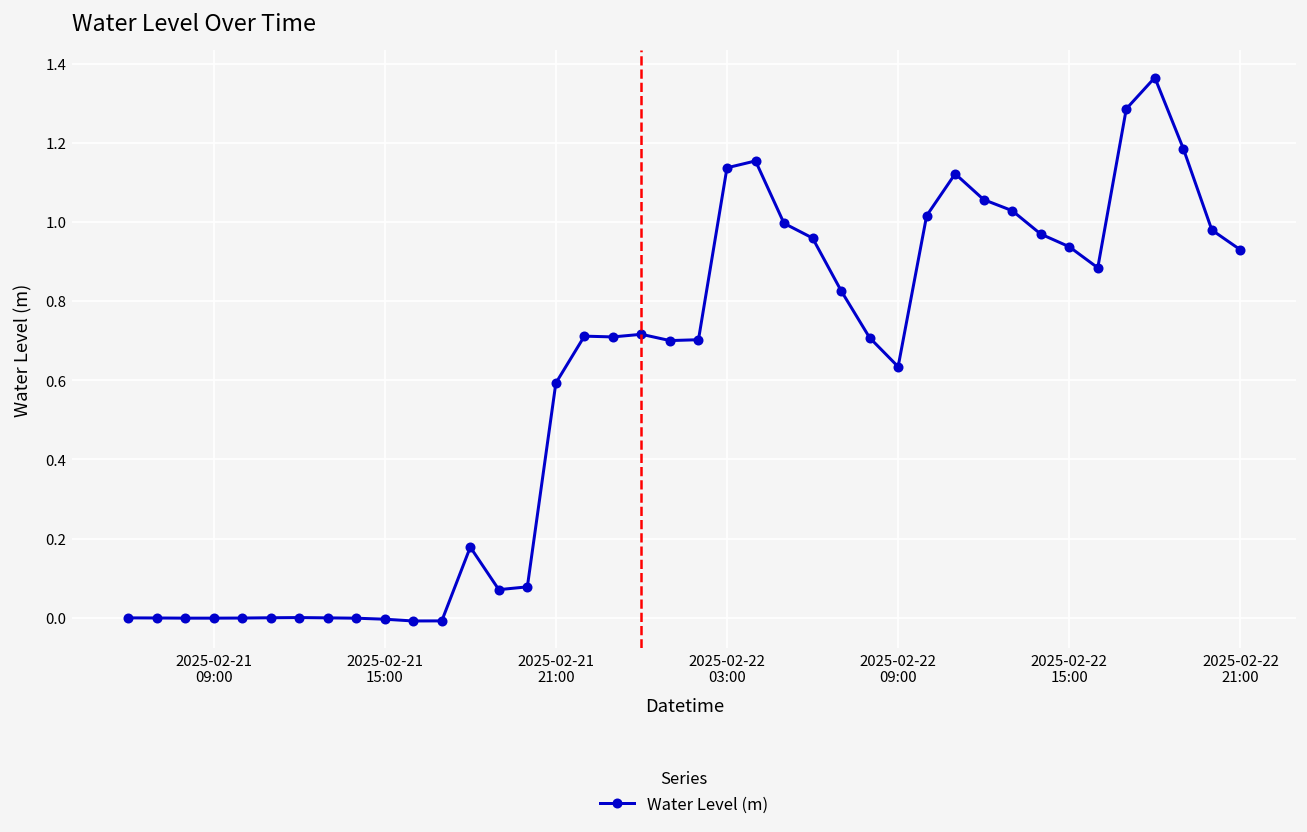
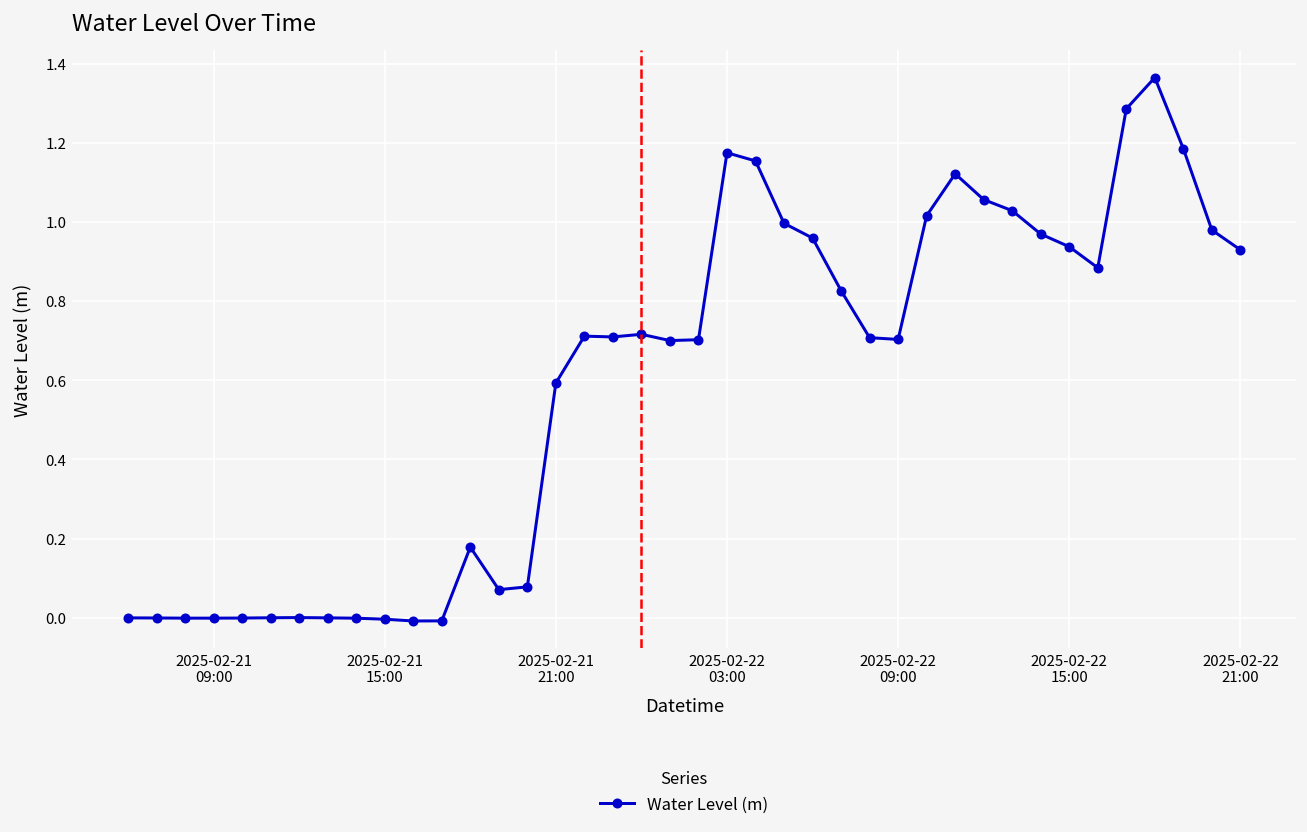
  {
    "2025-02-21 09:00": 0.00,
    "2025-02-21 15:00": 0.00,
    "2025-02-21 21:00": 0.59,
-   "2025-02-22 03:00": 1.14,
-   "2025-02-22 09:00": 0.63,
+   "2025-02-22 03:00": 1.18,
+   "2025-02-22 09:00": 0.70,
    "2025-02-22 15:00": 0.94,
    "2025-02-22 21:00": 0.93
  }
